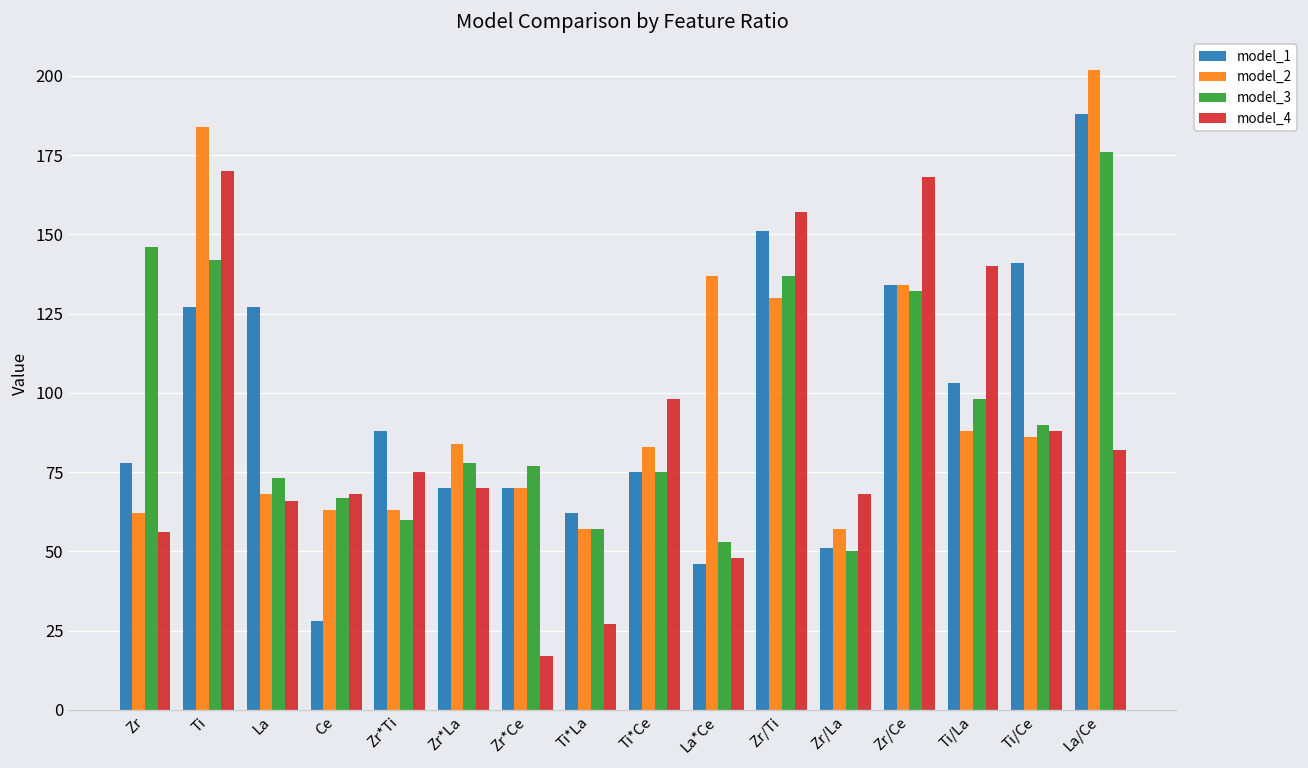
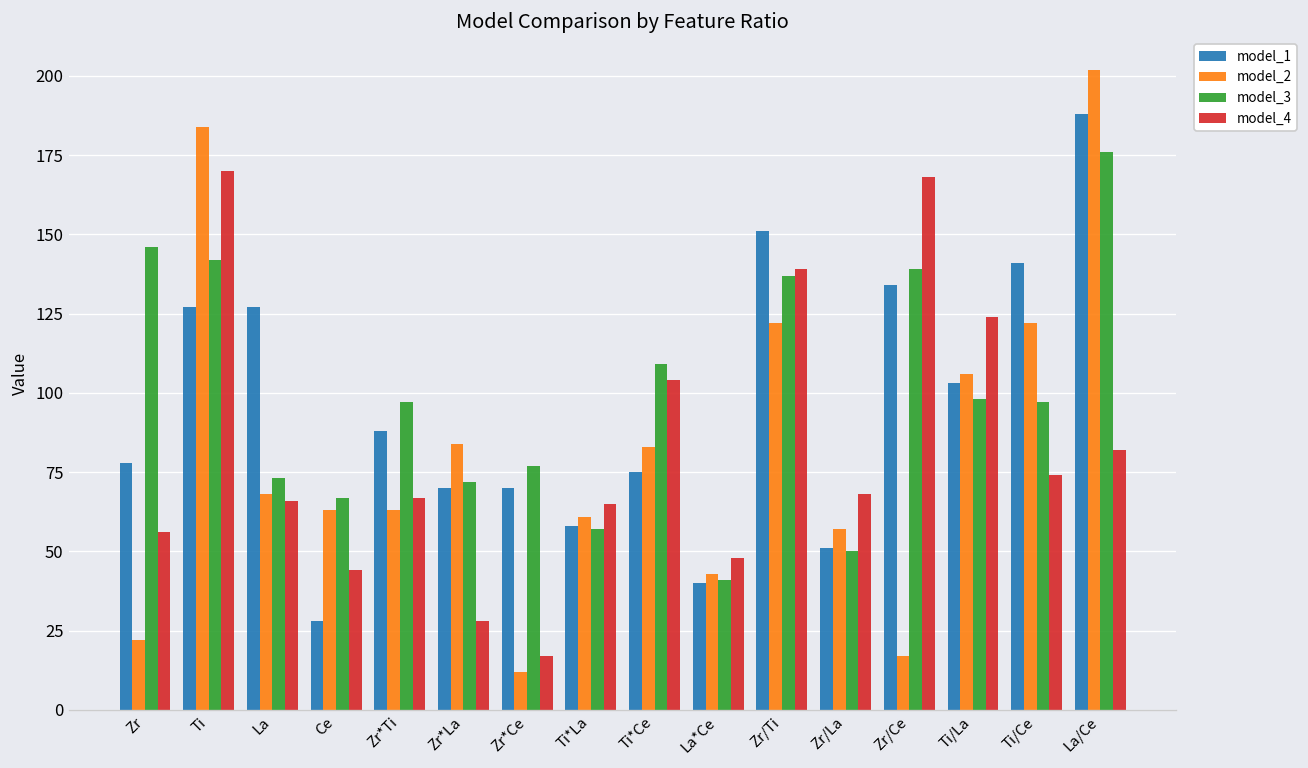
  {
    "model_1": {
      "Zr": 78,
      "Ti": 127,
      "La": 127,
      "Ce": 28,
      "Zr*Ti": 88,
      "Zr*La": 70,
      "Zr*Ce": 70,
-     "Ti*La": 62,
+     "Ti*La": 58,
      "Ti*Ce": 75,
-     "La*Ce": 46,
+     "La*Ce": 40,
      "Zr/Ti": 151,
      "Zr/La": 51,
      "Zr/Ce": 134,
      "Ti/La": 103,
      "Ti/Ce": 141,
      "La/Ce": 188
    },
    "model_2": {
-     "Zr": 62,
+     "Zr": 22,
      "Ti": 184,
      "La": 68,
      "Ce": 63,
      "Zr*Ti": 63,
      "Zr*La": 84,
-     "Zr*Ce": 70,
-     "Ti*La": 57,
+     "Zr*Ce": 12,
+     "Ti*La": 61,
      "Ti*Ce": 83,
-     "La*Ce": 137,
-     "Zr/Ti": 130,
+     "La*Ce": 43,
+     "Zr/Ti": 122,
      "Zr/La": 57,
-     "Zr/Ce": 134,
-     "Ti/La": 88,
-     "Ti/Ce": 86,
+     "Zr/Ce": 17,
+     "Ti/La": 106,
+     "Ti/Ce": 122,
      "La/Ce": 202
    },
    "model_3": {
      "Zr": 146,
      "Ti": 142,
      "La": 73,
      "Ce": 67,
-     "Zr*Ti": 60,
-     "Zr*La": 78,
+     "Zr*Ti": 97,
+     "Zr*La": 72,
      "Zr*Ce": 77,
      "Ti*La": 57,
-     "Ti*Ce": 75,
-     "La*Ce": 53,
+     "Ti*Ce": 109,
+     "La*Ce": 41,
      "Zr/Ti": 137,
      "Zr/La": 50,
-     "Zr/Ce": 132,
+     "Zr/Ce": 139,
      "Ti/La": 98,
-     "Ti/Ce": 90,
+     "Ti/Ce": 97,
      "La/Ce": 176
    },
    "model_4": {
      "Zr": 56,
      "Ti": 170,
      "La": 66,
-     "Ce": 68,
-     "Zr*Ti": 75,
-     "Zr*La": 70,
+     "Ce": 44,
+     "Zr*Ti": 67,
+     "Zr*La": 28,
      "Zr*Ce": 17,
-     "Ti*La": 27,
-     "Ti*Ce": 98,
+     "Ti*La": 65,
+     "Ti*Ce": 104,
      "La*Ce": 48,
-     "Zr/Ti": 157,
+     "Zr/Ti": 139,
      "Zr/La": 68,
      "Zr/Ce": 168,
-     "Ti/La": 140,
-     "Ti/Ce": 88,
+     "Ti/La": 124,
+     "Ti/Ce": 74,
      "La/Ce": 82
    }
  }
